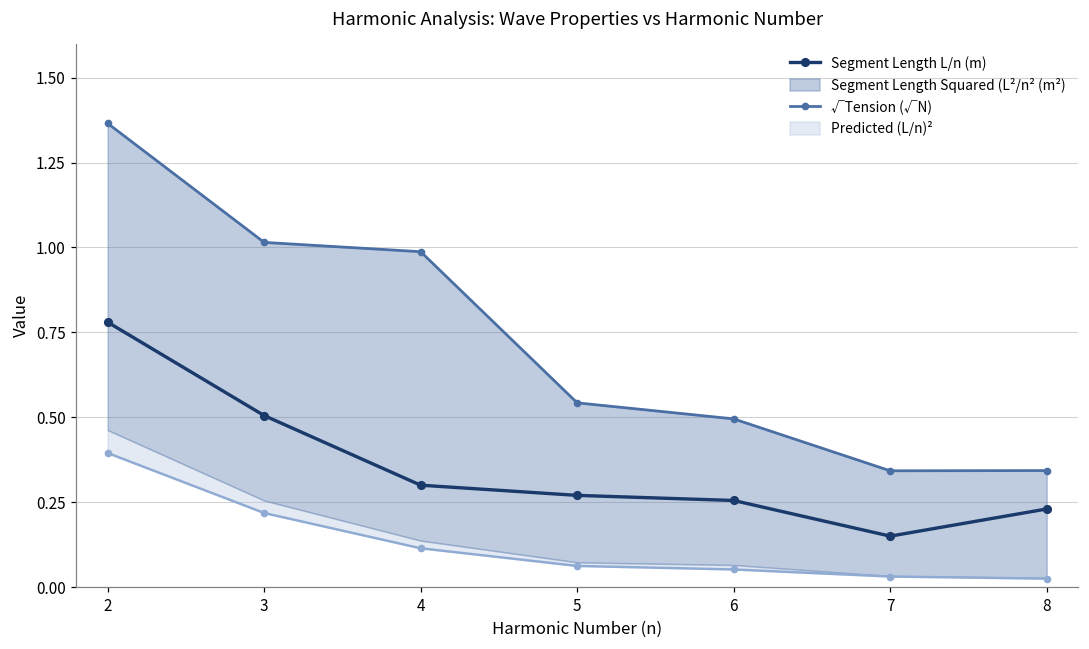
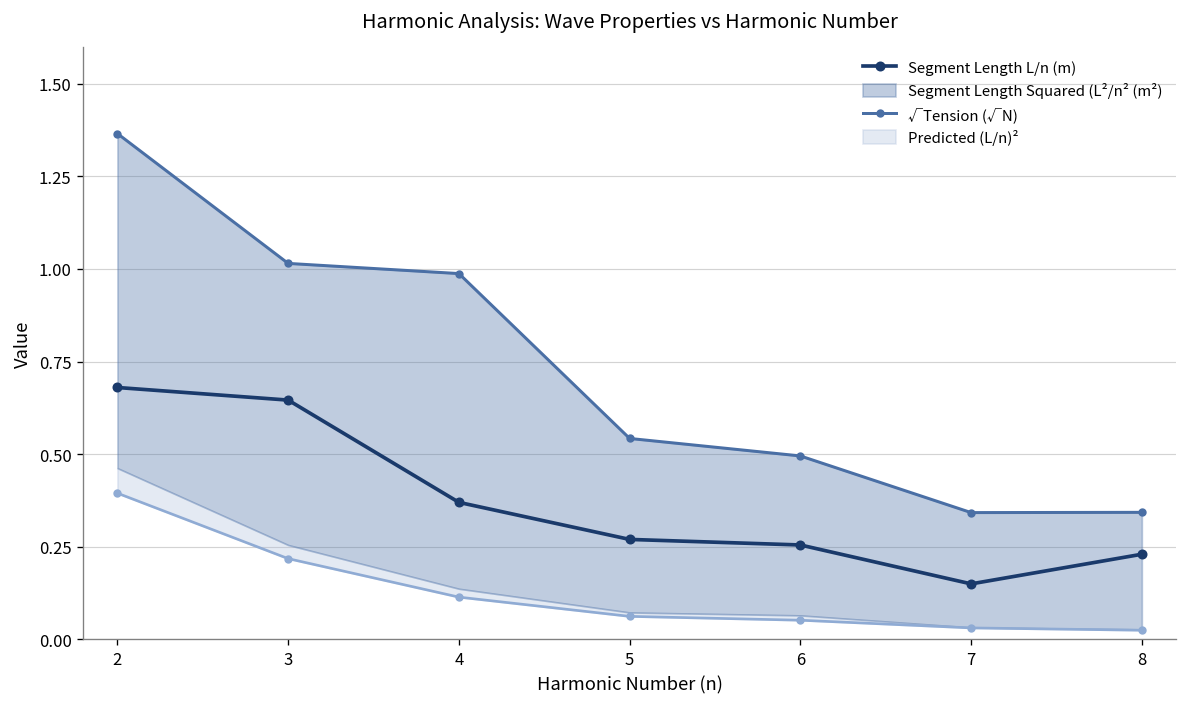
  {
    "Segment Length L/n (m)": {
-     "2": 0.78,
-     "3": 0.51,
-     "4": 0.30,
+     "2": 0.68,
+     "3": 0.65,
+     "4": 0.37,
      "5": 0.27,
      "6": 0.26,
      "7": 0.15,
      "8": 0.23
    },
    "Segment Length Squared (L²/n² (m²)": {
      "2": 1.37,
      "3": 1.01,
      "4": 0.99,
      "5": 0.54,
      "6": 0.50,
      "7": 0.34,
      "8": 0.34
    }
  }
